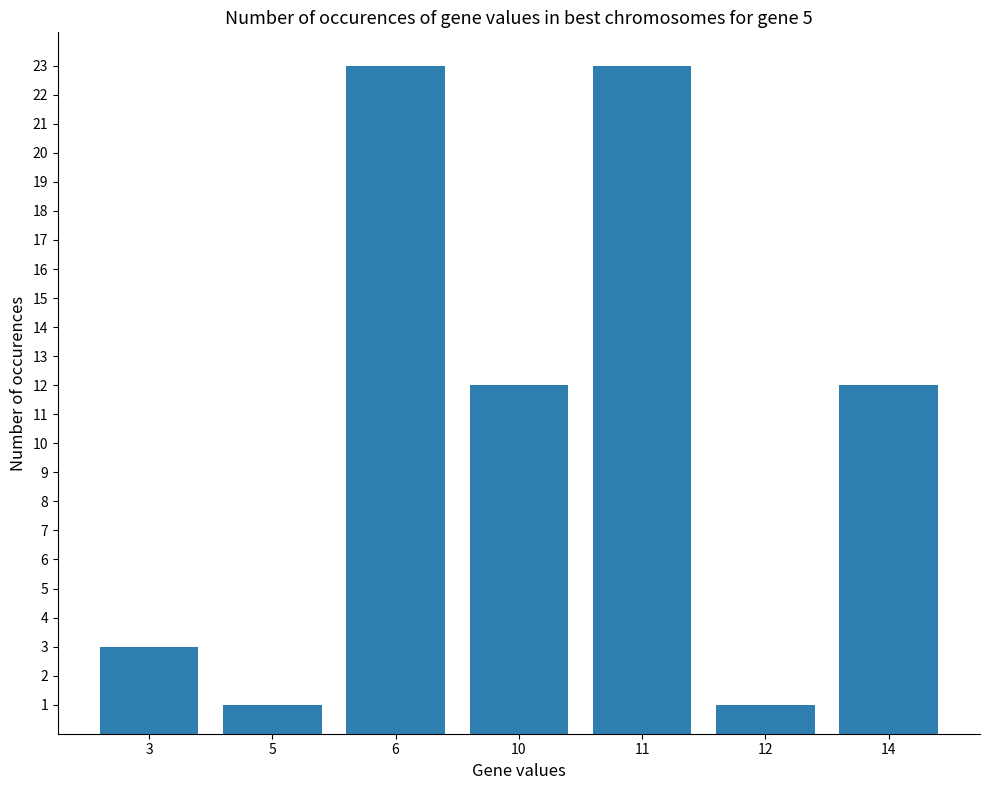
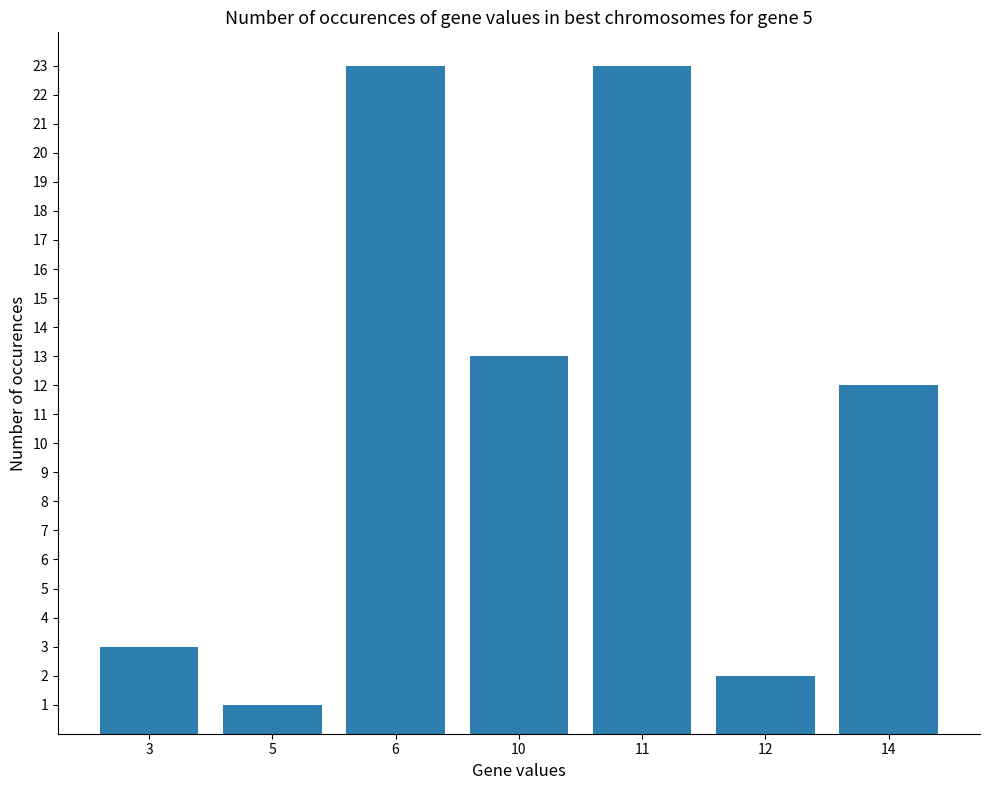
  {
    "3": 3,
    "5": 1,
    "6": 23,
-   "10": 12,
+   "10": 13,
    "11": 23,
-   "12": 1,
+   "12": 2,
    "14": 12
  }
